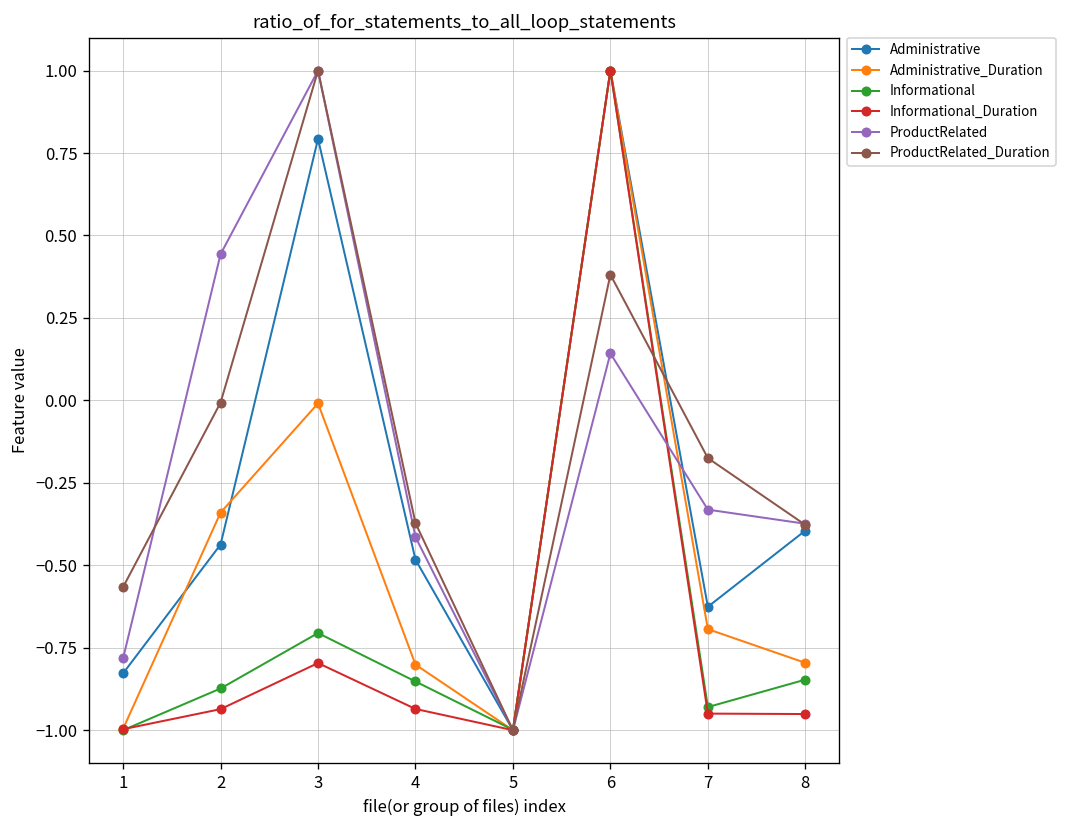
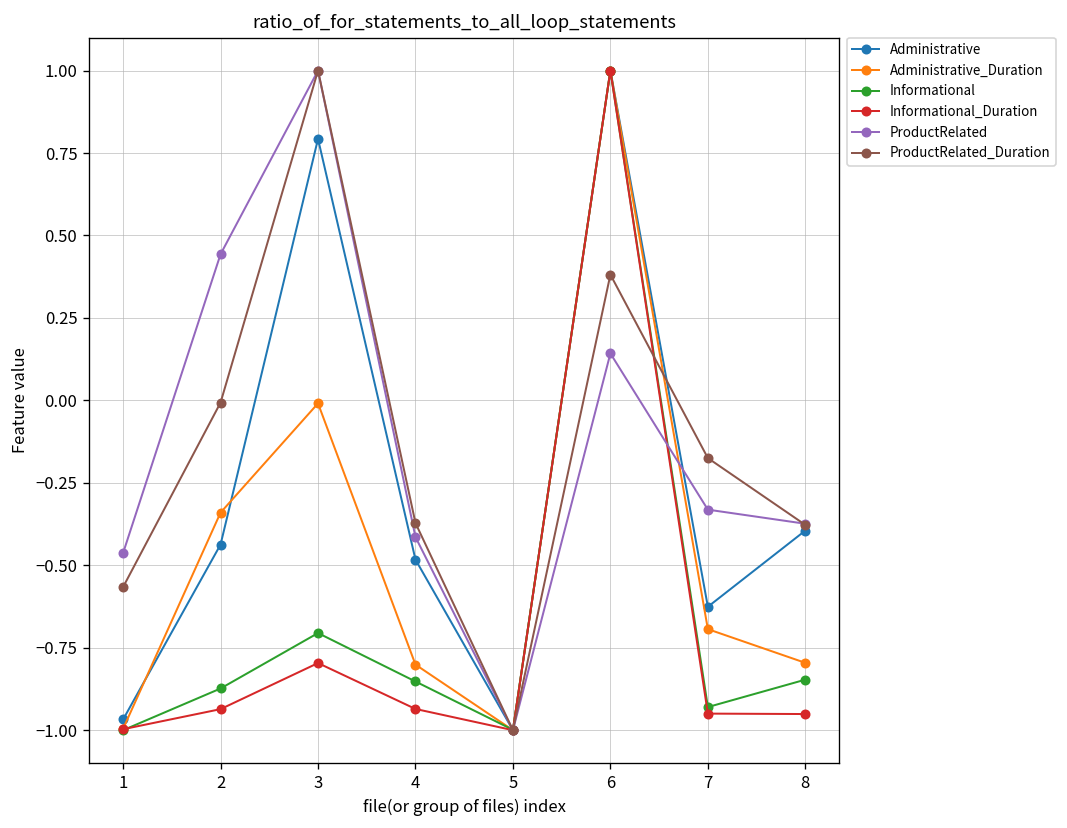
  {
    "Administrative": {
-     "1": -0.83,
+     "1": -0.97,
      "2": -0.44,
      "3": 0.79,
      "4": -0.48,
      "7": -0.63,
      "8": -0.39
    },
    "Administrative_Duration": {
      "2": -0.34,
      "3": -0.01,
      "4": -0.80,
      "7": -0.69,
      "8": -0.80
    },
    "Informational": {
      "2": -0.87,
      "3": -0.71,
      "4": -0.85,
      "7": -0.93,
      "8": -0.85
    },
    "Informational_Duration": {
      "2": -0.94,
      "3": -0.80,
      "4": -0.94,
      "7": -0.95,
      "8": -0.95
    },
    "ProductRelated": {
-     "1": -0.78,
+     "1": -0.46,
      "2": 0.44,
      "4": -0.41,
      "6": 0.14,
      "7": -0.33
    },
    "ProductRelated_Duration": {
      "1": -0.57,
      "2": -0.01,
      "4": -0.37,
      "6": 0.38,
      "7": -0.17
    }
  }
